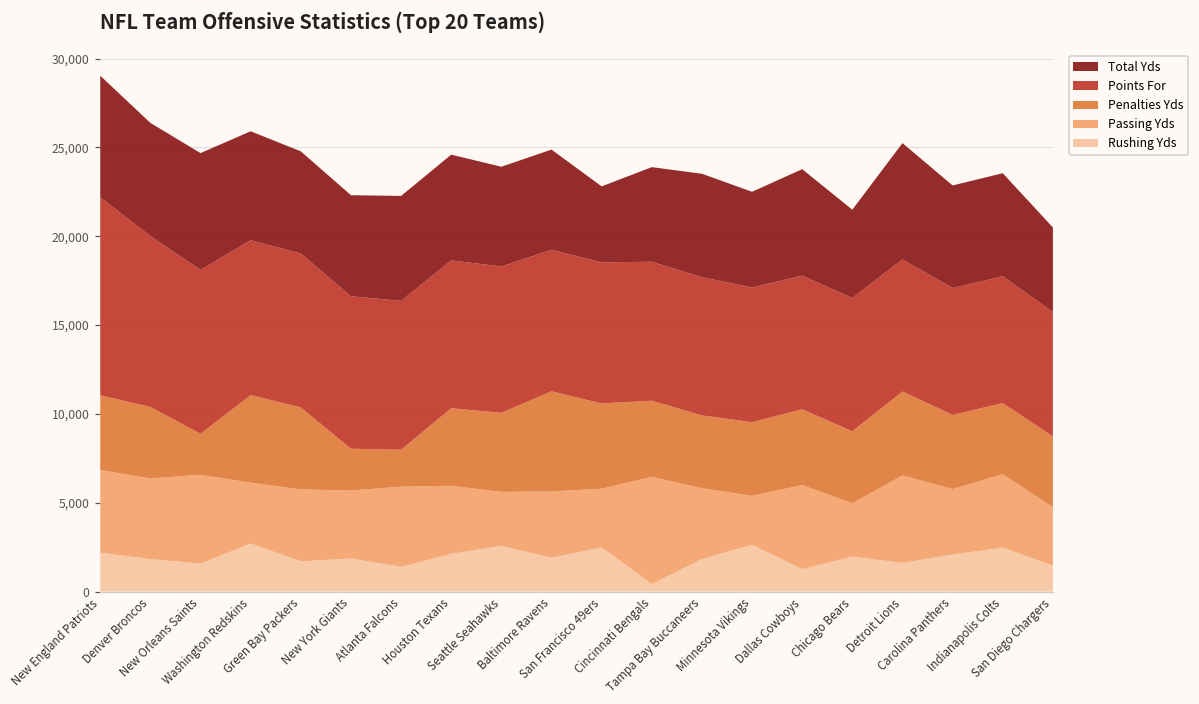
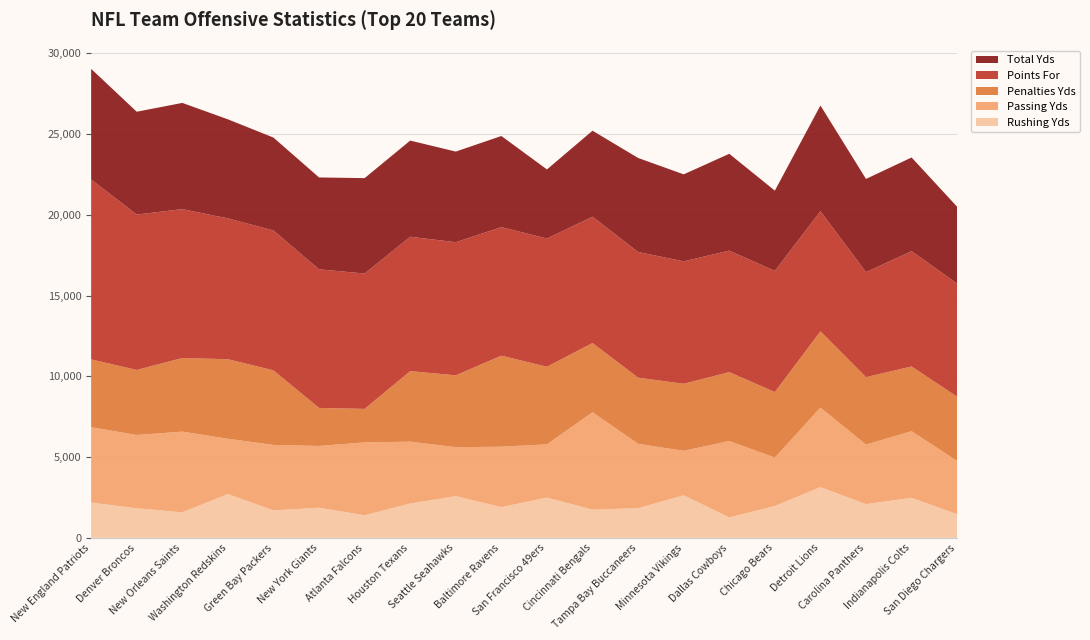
  {
    "Rushing Yds": {
      "New England Patriots": "2,200",
      "Denver Broncos": "1,800",
      "New Orleans Saints": "1,600",
      "Washington Redskins": "2,700",
      "Green Bay Packers": "1,700",
      "New York Giants": "1,900",
      "Atlanta Falcons": "1,400",
      "Houston Texans": "2,100",
      "Seattle Seahawks": "2,600",
      "Baltimore Ravens": "1,900",
      "San Francisco 49ers": "2,500",
-     "Cincinnati Bengals": "400",
+     "Cincinnati Bengals": "1,700",
      "Tampa Bay Buccaneers": "1,800",
      "Minnesota Vikings": "2,600",
      "Dallas Cowboys": "1,300",
      "Chicago Bears": "2,000",
-     "Detroit Lions": "1,600",
+     "Detroit Lions": "3,100",
      "Carolina Panthers": "2,100",
      "Indianapolis Colts": "2,500",
      "San Diego Chargers": "1,500"
    },
    "Passing Yds": {
      "New England Patriots": "4,700",
      "Denver Broncos": "4,500",
      "New Orleans Saints": "5,000",
      "Washington Redskins": "3,400",
      "Green Bay Packers": "4,000",
      "New York Giants": "3,800",
      "Atlanta Falcons": "4,500",
      "Houston Texans": "3,800",
      "Seattle Seahawks": "3,000",
      "Baltimore Ravens": "3,700",
      "San Francisco 49ers": "3,300",
      "Cincinnati Bengals": "6,000",
      "Tampa Bay Buccaneers": "4,000",
      "Minnesota Vikings": "2,800",
      "Dallas Cowboys": "4,700",
      "Chicago Bears": "3,000",
      "Detroit Lions": "4,900",
      "Carolina Panthers": "3,700",
      "Indianapolis Colts": "4,100",
      "San Diego Chargers": "3,300"
    },
    "Penalties Yds": {
      "New England Patriots": "4,200",
      "Denver Broncos": "4,000",
-     "New Orleans Saints": "2,300",
+     "New Orleans Saints": "4,600",
      "Washington Redskins": "4,900",
      "Green Bay Packers": "4,600",
      "New York Giants": "2,400",
      "Atlanta Falcons": "2,100",
      "Houston Texans": "4,400",
      "Seattle Seahawks": "4,500",
      "Baltimore Ravens": "5,600",
      "San Francisco 49ers": "4,800",
      "Cincinnati Bengals": "4,300",
      "Tampa Bay Buccaneers": "4,100",
      "Minnesota Vikings": "4,200",
      "Dallas Cowboys": "4,300",
      "Chicago Bears": "4,100",
      "Detroit Lions": "4,700",
      "Carolina Panthers": "4,200",
      "Indianapolis Colts": "4,000",
      "San Diego Chargers": "4,000"
    },
    "Points For": {
      "New England Patriots": "11,100",
      "Denver Broncos": "9,600",
      "New Orleans Saints": "9,200",
      "Washington Redskins": "8,700",
      "Green Bay Packers": "8,700",
      "New York Giants": "8,600",
      "Atlanta Falcons": "8,400",
      "Houston Texans": "8,300",
      "Seattle Seahawks": "8,200",
      "Baltimore Ravens": "8,000",
      "San Francisco 49ers": "7,900",
      "Cincinnati Bengals": "7,800",
      "Tampa Bay Buccaneers": "7,800",
      "Minnesota Vikings": "7,600",
      "Dallas Cowboys": "7,500",
      "Chicago Bears": "7,500",
      "Detroit Lions": "7,400",
-     "Carolina Panthers": "7,100",
+     "Carolina Panthers": "6,500",
      "Indianapolis Colts": "7,100",
      "San Diego Chargers": "7,000"
    },
    "Total Yds": {
      "New England Patriots": "6,800",
      "Denver Broncos": "6,400",
      "New Orleans Saints": "6,600",
      "Washington Redskins": "6,100",
      "Green Bay Packers": "5,800",
      "New York Giants": "5,700",
      "Atlanta Falcons": "5,900",
      "Houston Texans": "6,000",
      "Seattle Seahawks": "5,600",
      "Baltimore Ravens": "5,600",
      "San Francisco 49ers": "4,300",
      "Cincinnati Bengals": "5,300",
      "Tampa Bay Buccaneers": "5,800",
      "Minnesota Vikings": "5,400",
      "Dallas Cowboys": "6,000",
      "Chicago Bears": "5,000",
      "Detroit Lions": "6,500",
      "Carolina Panthers": "5,800",
      "Indianapolis Colts": "5,800",
      "San Diego Chargers": "4,800"
    }
  }
